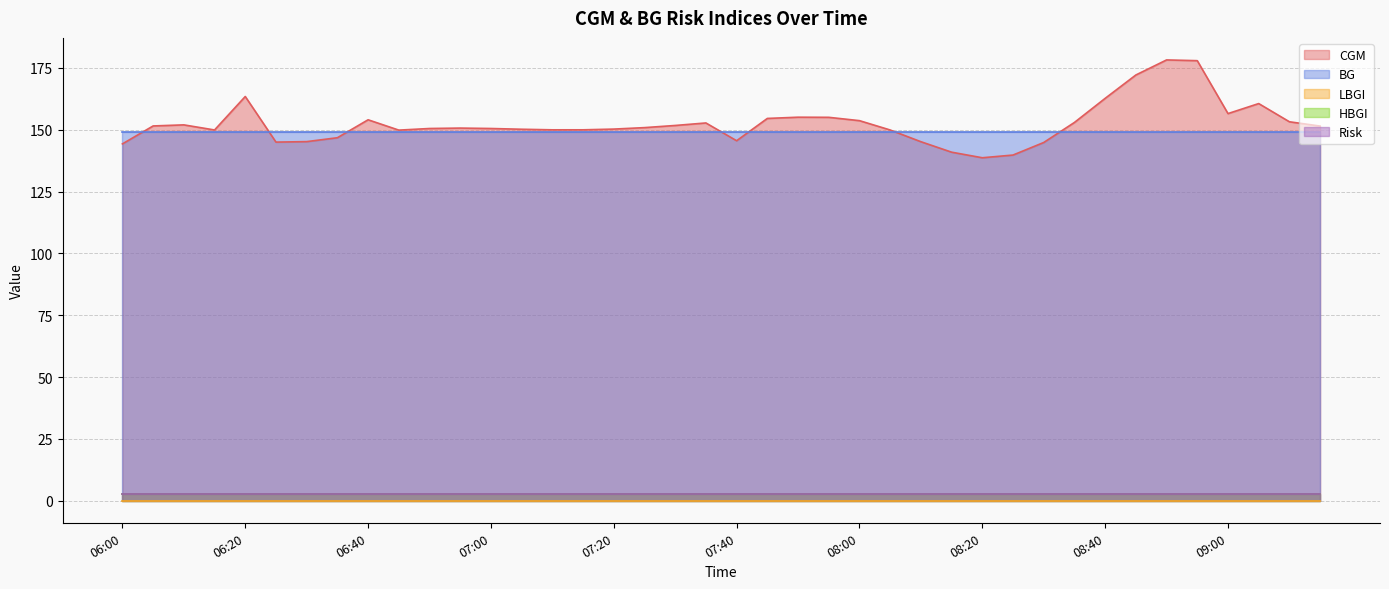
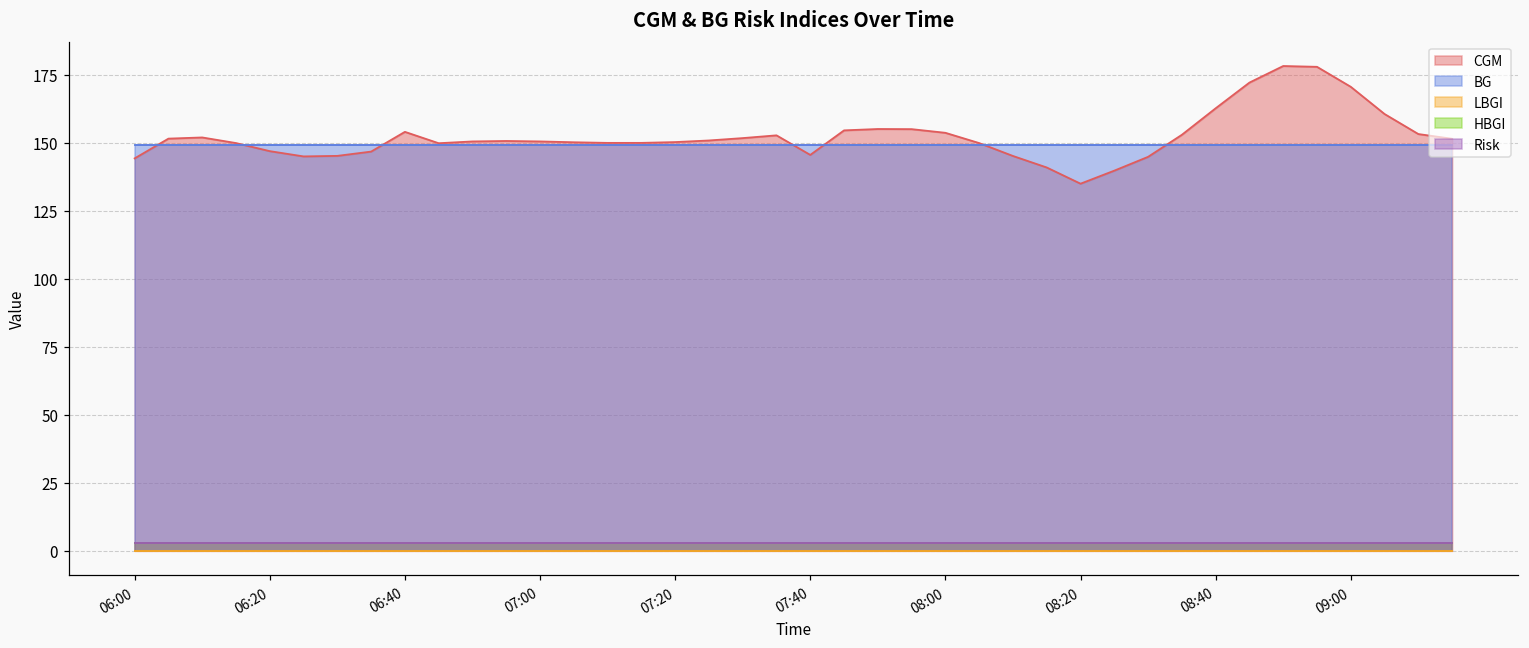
  {
    "CGM": {
      "06:00": 144,
-     "06:20": 163,
+     "06:20": 147,
      "06:40": 154,
      "07:00": 151,
      "07:20": 150,
      "07:40": 146,
      "08:00": 154,
-     "08:20": 139,
+     "08:20": 135,
      "08:40": 163,
-     "09:00": 157
+     "09:00": 171
    },
    "LBGI": {
      "06:00": 0,
      "06:20": 0,
      "06:40": 0,
      "07:00": 0,
      "07:20": 0,
      "07:40": 0,
      "08:00": 0,
      "08:20": 0,
      "08:40": 0,
      "09:00": 0
    }
  }
